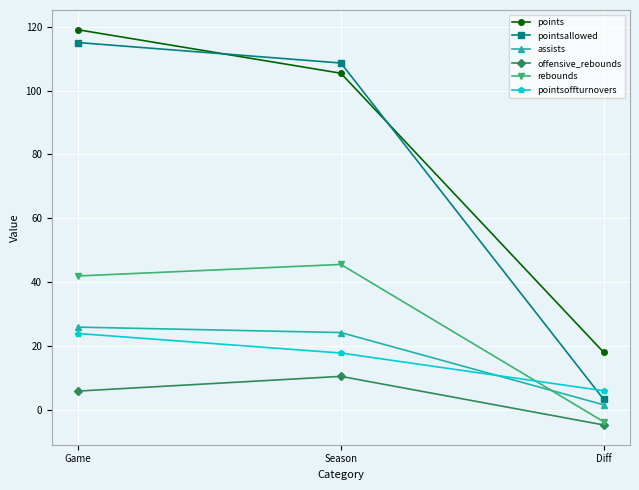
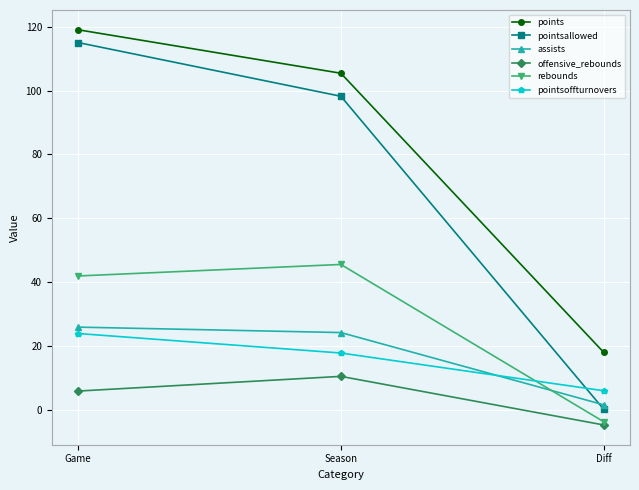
  {
    "points": {
      "Game": 119,
      "Season": 105,
      "Diff": 18
    },
    "pointsallowed": {
      "Game": 115,
-     "Season": 109,
-     "Diff": 3
+     "Season": 98,
+     "Diff": 0
    }
  }
